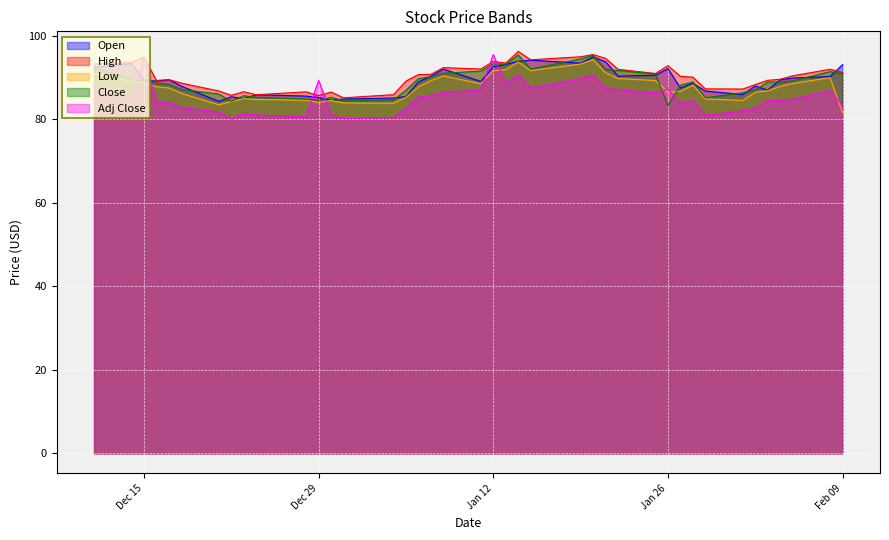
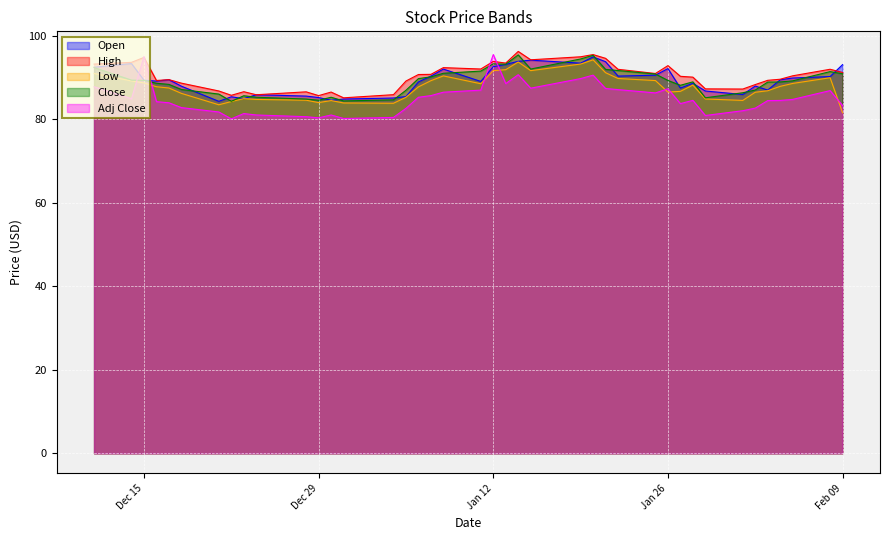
  {
    "Open": {
      "Jan 12": 93,
      "Jan 26": 92,
      "Feb 09": 93
    },
    "High": {
      "Jan 26": 93
    },
    "Low": {
      "Jan 12": 92,
      "Jan 26": 87,
      "Feb 09": 82
    },
    "Close": {
-     "Jan 26": 83
+     "Jan 26": 89
    },
    "Adj Close": {
-     "Dec 29": 89,
+     "Dec 29": 80,
      "Jan 12": 96,
      "Jan 26": 87,
      "Feb 09": 83
    }
  }
